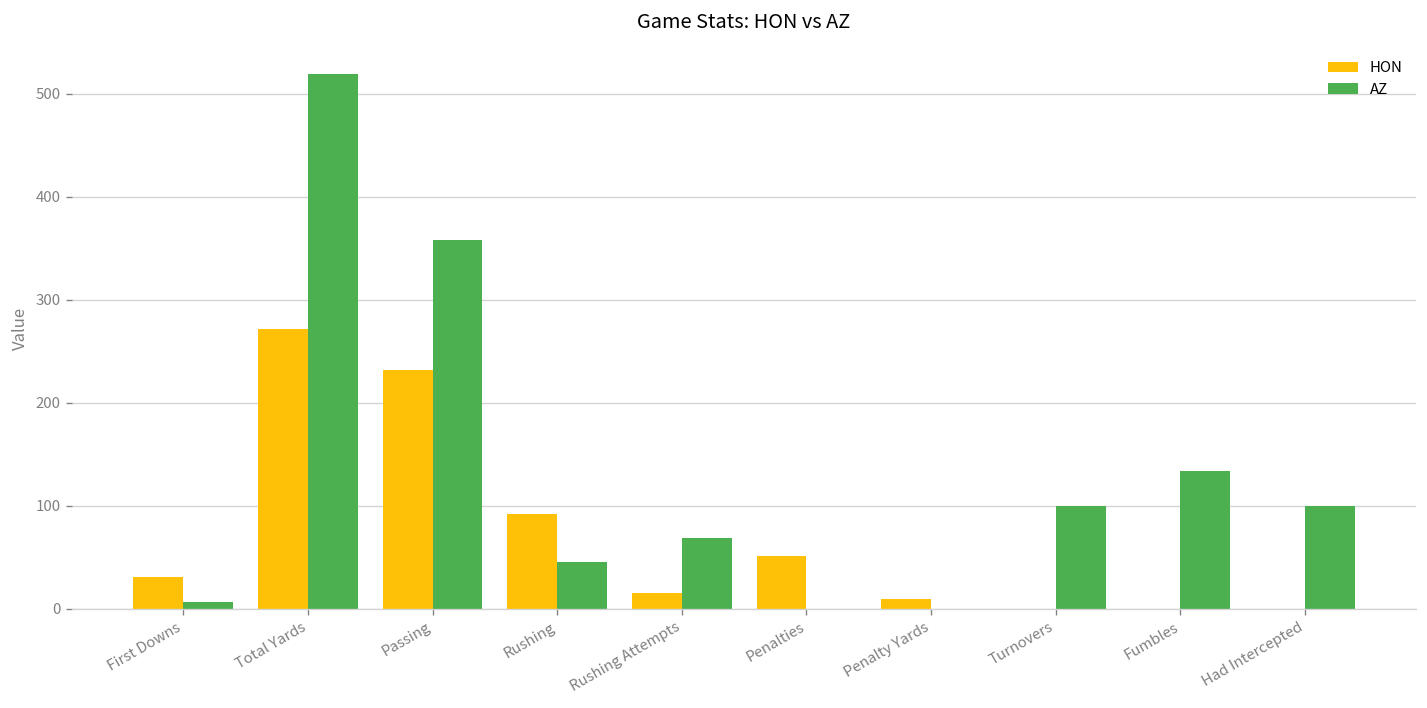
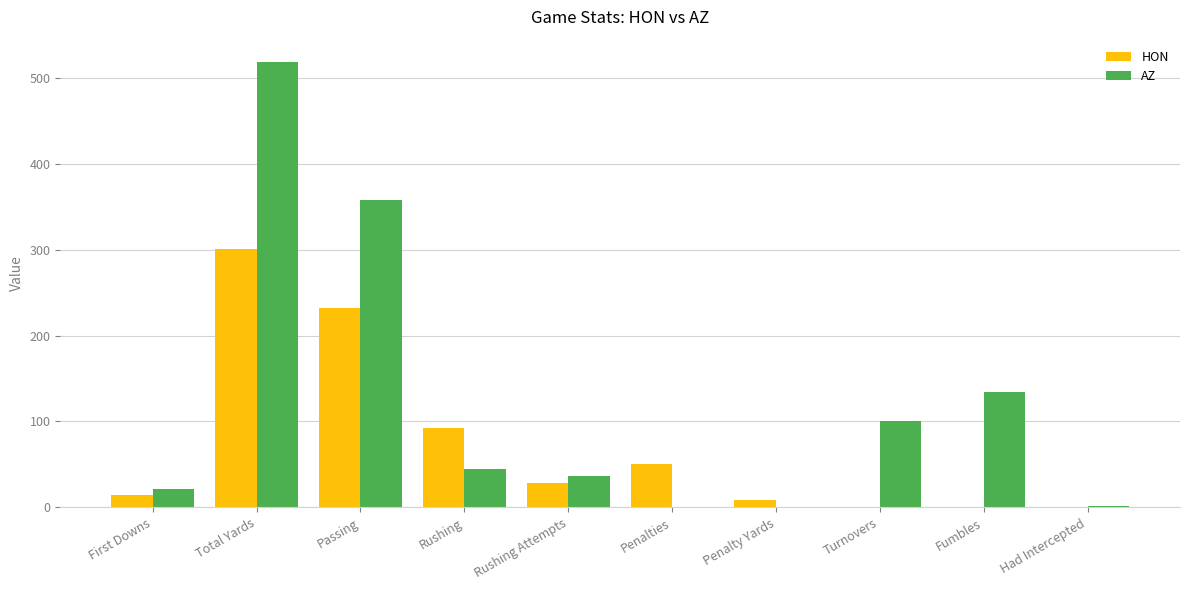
  {
    "HON": {
-     "First Downs": 30,
-     "Total Yards": 270,
+     "First Downs": 10,
+     "Total Yards": 300,
      "Passing": 230,
      "Rushing": 90,
-     "Rushing Attempts": 20,
+     "Rushing Attempts": 30,
      "Penalties": 50,
      "Penalty Yards": 10,
      "Turnovers": 0,
      "Fumbles": 0,
      "Had Intercepted": 0
    },
    "AZ": {
-     "First Downs": 10,
+     "First Downs": 20,
      "Total Yards": 520,
      "Passing": 360,
      "Rushing": 50,
-     "Rushing Attempts": 70,
+     "Rushing Attempts": 40,
      "Penalties": 0,
      "Penalty Yards": 0,
      "Turnovers": 100,
      "Fumbles": 130,
-     "Had Intercepted": 100
+     "Had Intercepted": 0
    }
  }
